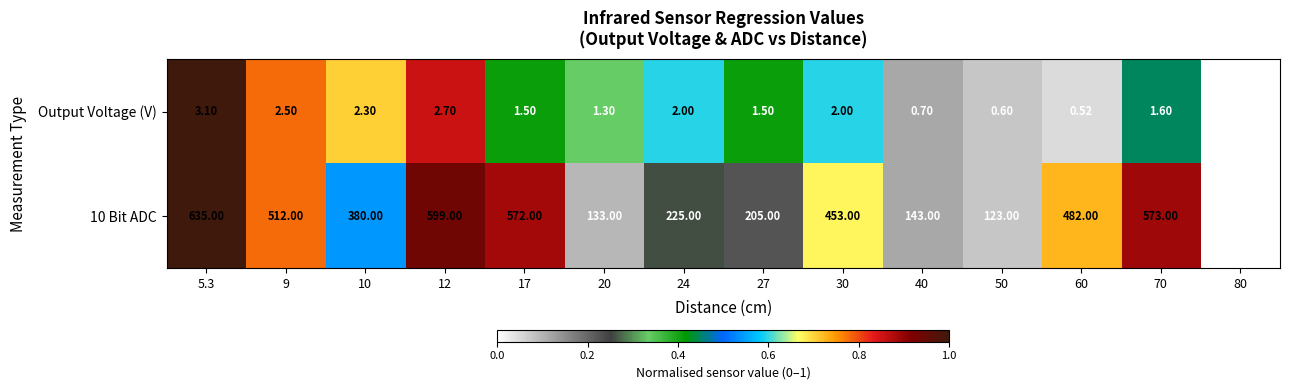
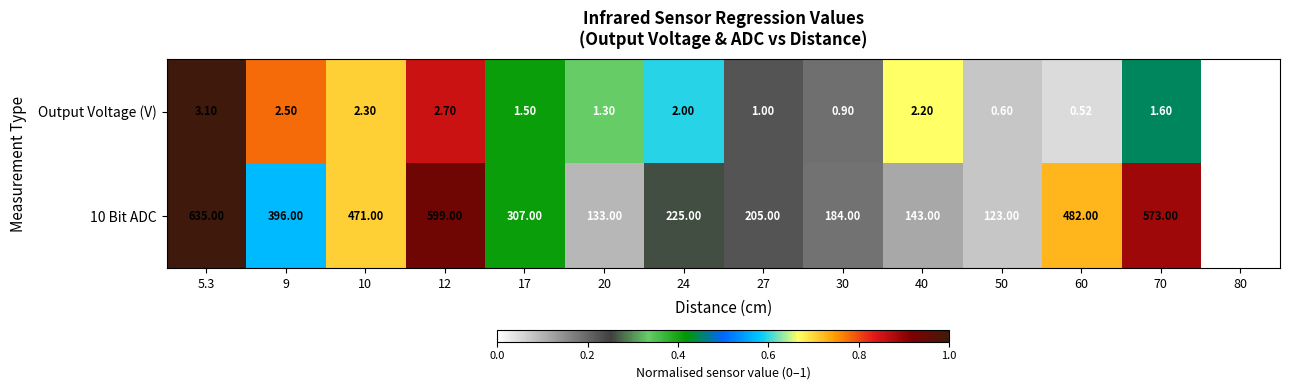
  {
    "Output Voltage (V)": {
      "5.3": 3.10,
      "9": 2.50,
      "10": 2.30,
      "12": 2.70,
      "17": 1.50,
      "20": 1.30,
      "24": 2.00,
-     "27": 1.50,
-     "30": 2.00,
-     "40": 0.70,
+     "27": 1.00,
+     "30": 0.90,
+     "40": 2.20,
      "50": 0.60,
      "70": 1.60
    },
    "10 Bit ADC": {
      "5.3": 635.00,
-     "9": 512.00,
-     "10": 380.00,
+     "9": 396.00,
+     "10": 471.00,
      "12": 599.00,
-     "17": 572.00,
+     "17": 307.00,
      "20": 133.00,
      "24": 225.00,
      "27": 205.00,
-     "30": 453.00,
+     "30": 184.00,
      "40": 143.00,
      "50": 123.00,
      "60": 482.00,
      "70": 573.00
    }
  }
